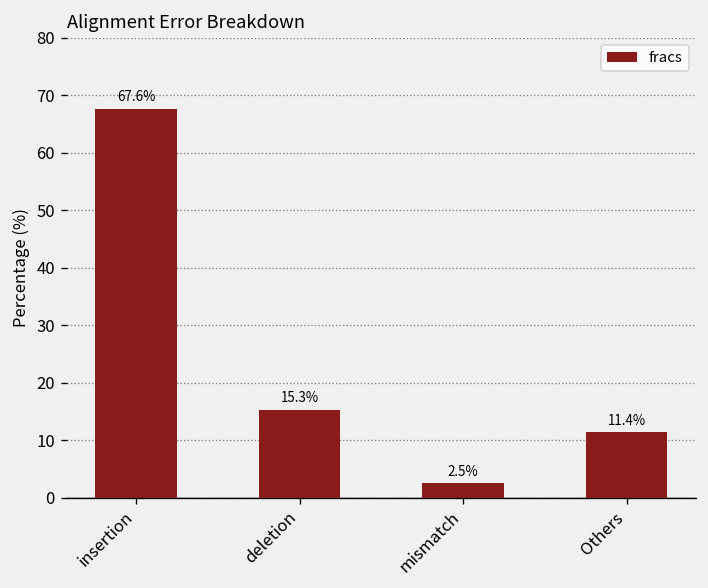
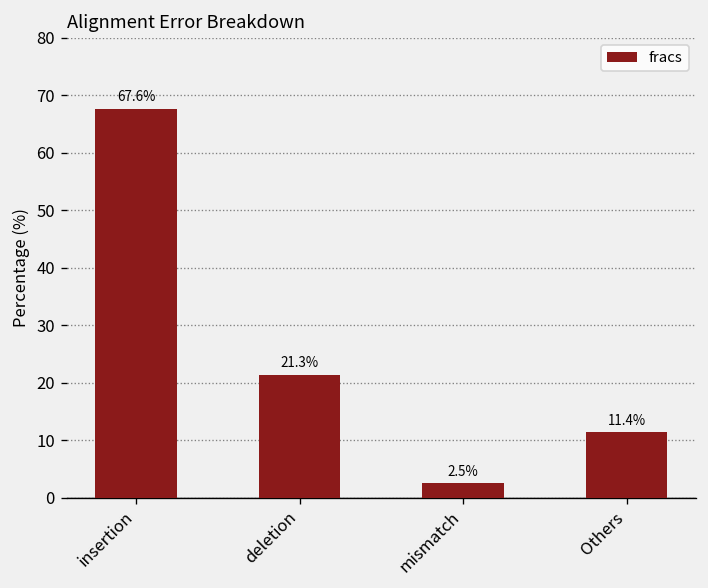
  {
    "insertion": "67.6%",
-   "deletion": "15.3%",
+   "deletion": "21.3%",
    "mismatch": "2.5%",
    "Others": "11.4%"
  }
